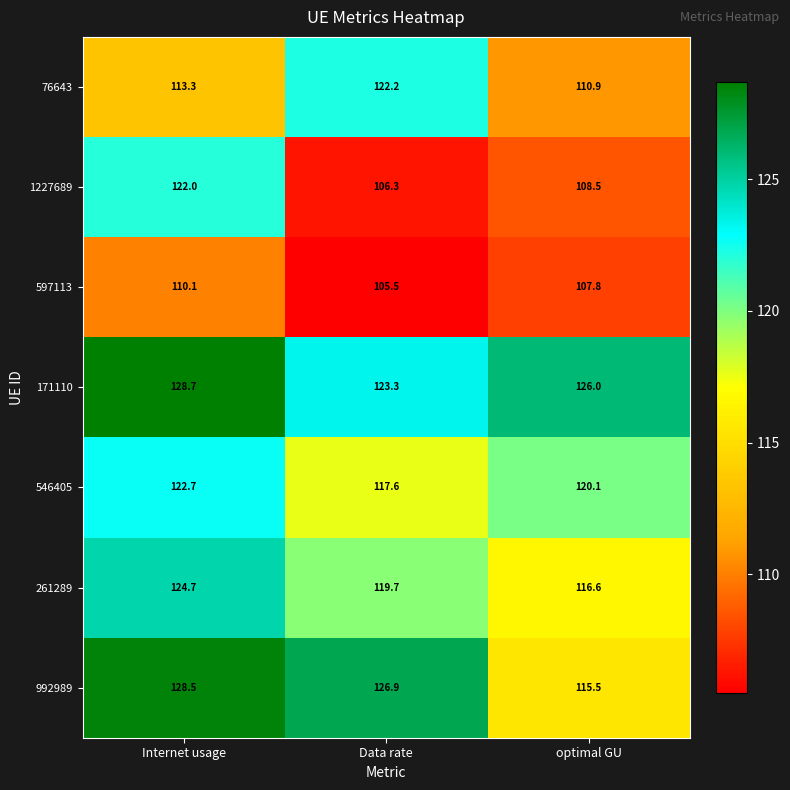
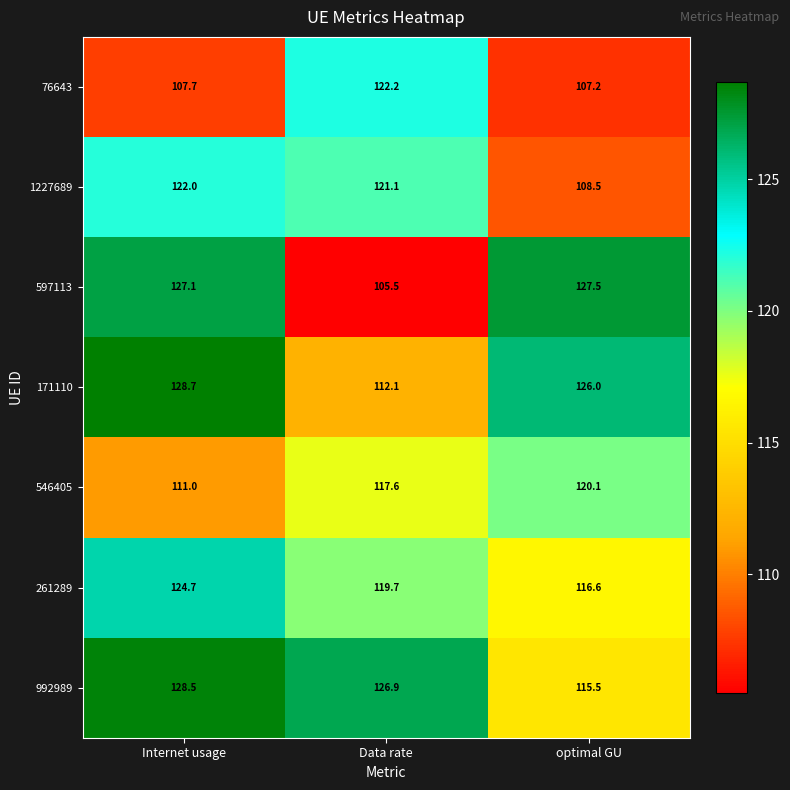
  {
    "76643": {
-     "Internet usage": 113.3,
+     "Internet usage": 107.7,
      "Data rate": 122.2,
-     "optimal GU": 110.9
+     "optimal GU": 107.2
    },
    "1227689": {
      "Internet usage": 122.0,
-     "Data rate": 106.3,
+     "Data rate": 121.1,
      "optimal GU": 108.5
    },
    "597113": {
-     "Internet usage": 110.1,
+     "Internet usage": 127.1,
      "Data rate": 105.5,
-     "optimal GU": 107.8
+     "optimal GU": 127.5
    },
    "171110": {
      "Internet usage": 128.7,
-     "Data rate": 123.3,
+     "Data rate": 112.1,
      "optimal GU": 126.0
    },
    "546405": {
-     "Internet usage": 122.7,
+     "Internet usage": 111.0,
      "Data rate": 117.6,
      "optimal GU": 120.1
    },
    "261289": {
      "Internet usage": 124.7,
      "Data rate": 119.7,
      "optimal GU": 116.6
    },
    "992989": {
      "Internet usage": 128.5,
      "Data rate": 126.9,
      "optimal GU": 115.5
    }
  }
